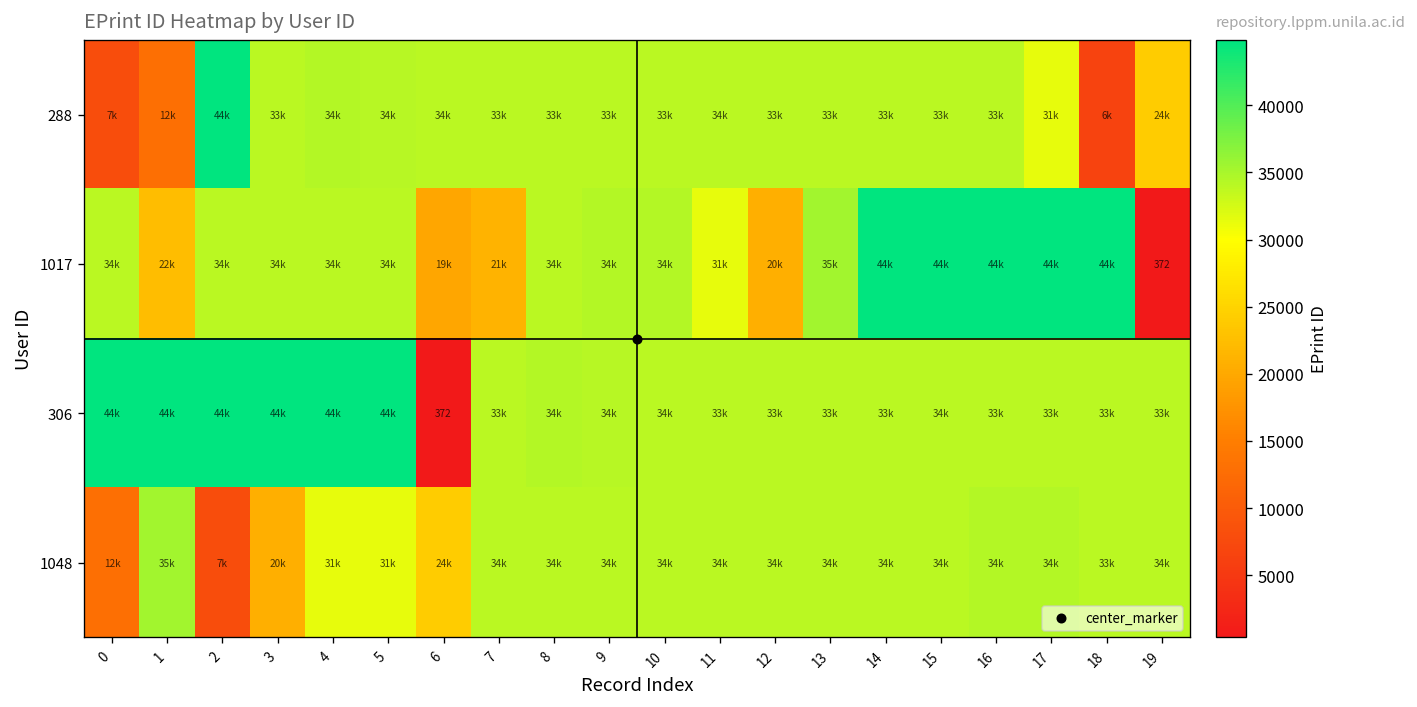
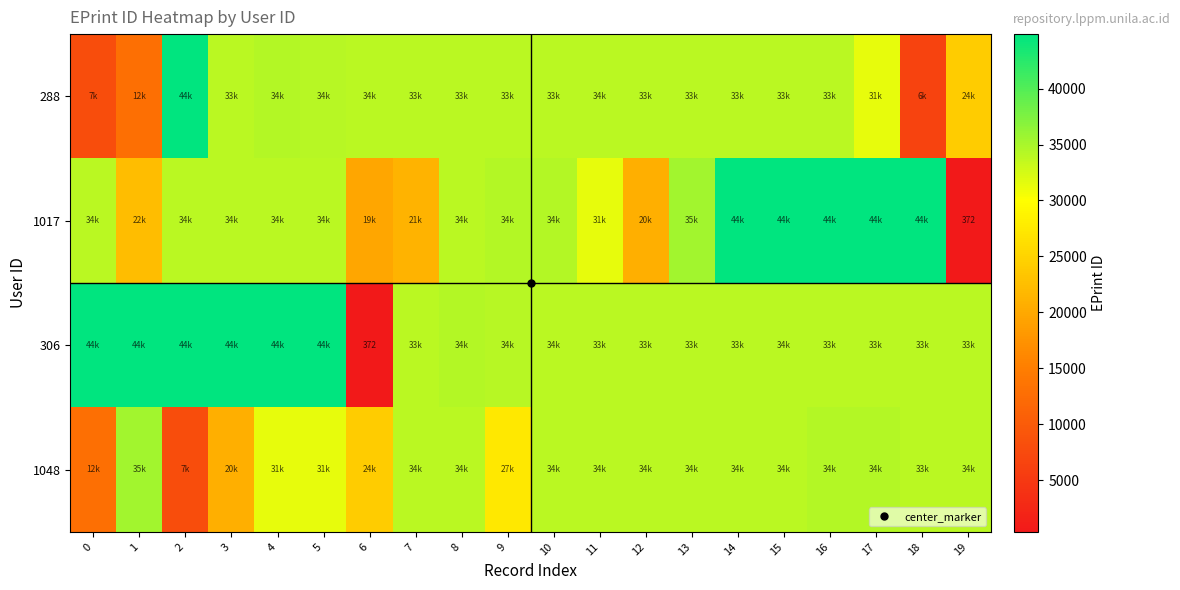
  {
    "288": {
      "0": "7k",
      "1": "12k",
      "2": "44k",
      "3": "33k",
      "4": "34k",
      "5": "34k",
      "6": "34k",
      "7": "33k",
      "8": "33k",
      "9": "33k",
      "10": "33k",
      "11": "34k",
      "12": "33k",
      "13": "33k",
      "14": "33k",
      "15": "33k",
      "16": "33k",
      "17": "31k",
      "18": "6k",
      "19": "24k"
    },
    "1017": {
      "0": "34k",
      "1": "22k",
      "2": "34k",
      "3": "34k",
      "4": "34k",
      "5": "34k",
      "6": "19k",
      "7": "21k",
      "8": "34k",
      "9": "34k",
      "10": "34k",
      "11": "31k",
      "12": "20k",
      "13": "35k",
      "14": "44k",
      "15": "44k",
      "16": "44k",
      "17": "44k",
      "18": "44k",
      "19": "372"
    },
    "306": {
      "0": "44k",
      "1": "44k",
      "2": "44k",
      "3": "44k",
      "4": "44k",
      "5": "44k",
      "6": "372",
      "7": "33k",
      "8": "34k",
      "9": "34k",
      "10": "34k",
      "11": "33k",
      "12": "33k",
      "13": "33k",
      "14": "33k",
      "15": "34k",
      "16": "33k",
      "17": "33k",
      "18": "33k",
      "19": "33k"
    },
    "1048": {
      "0": "12k",
      "1": "35k",
      "2": "7k",
      "3": "20k",
      "4": "31k",
      "5": "31k",
      "6": "24k",
      "7": "34k",
      "8": "34k",
-     "9": "34k",
+     "9": "27k",
      "10": "34k",
      "11": "34k",
      "12": "34k",
      "13": "34k",
      "14": "34k",
      "15": "34k",
      "16": "34k",
      "17": "34k",
      "18": "33k",
      "19": "34k"
    }
  }
